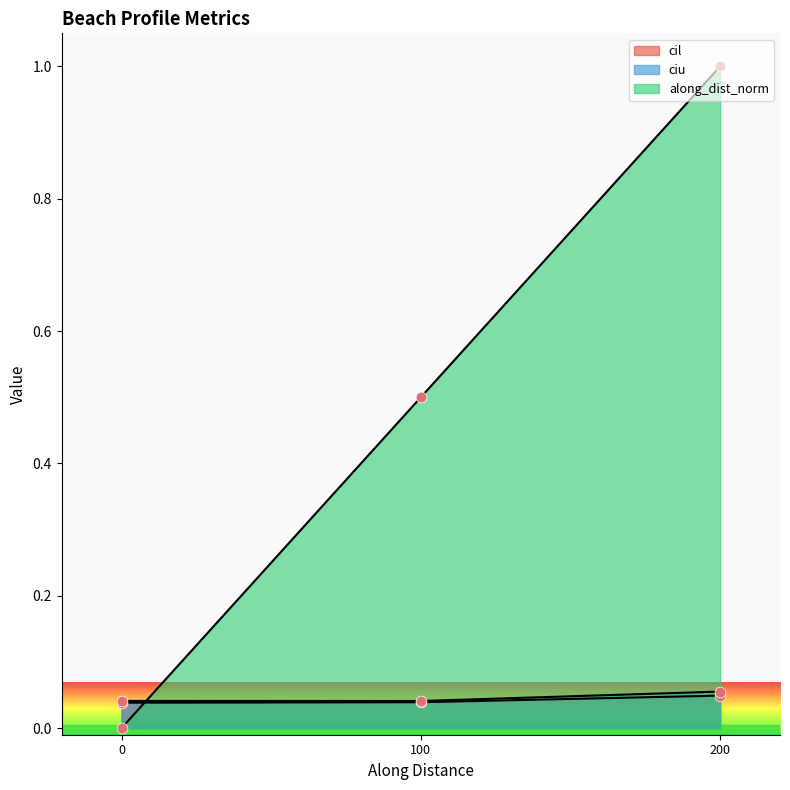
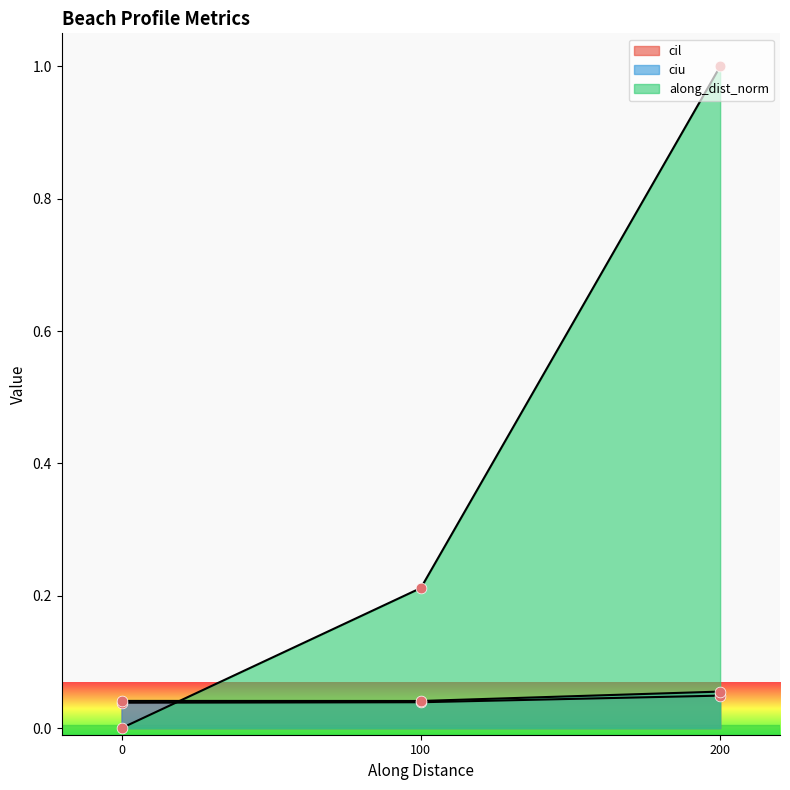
  {
    "cil": {
      "200": 0.05
    },
    "ciu": {
      "200": 0.06
    },
    "along_dist_norm": {
-     "100": 0.50
+     "100": 0.21
    }
  }
